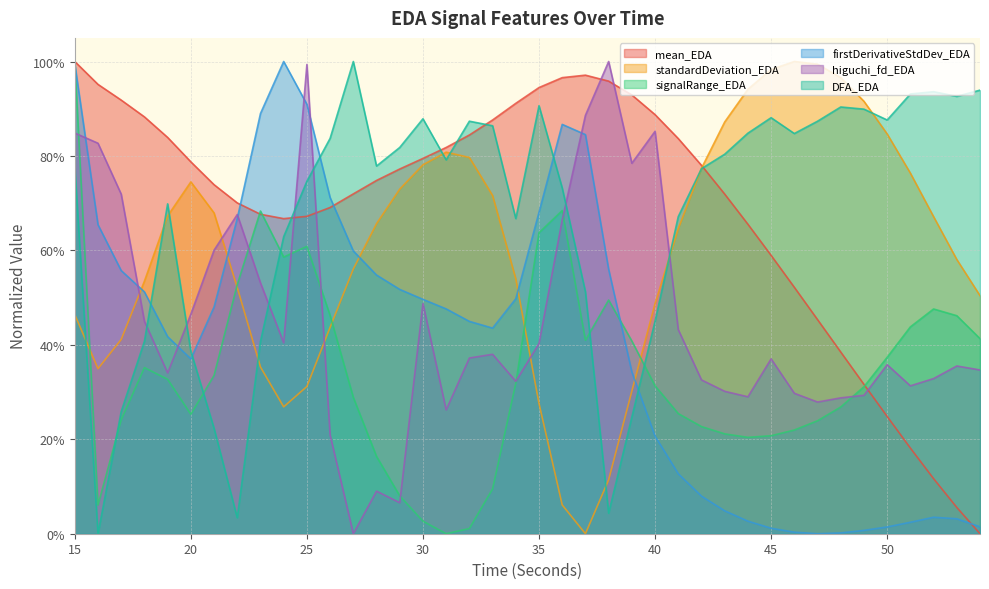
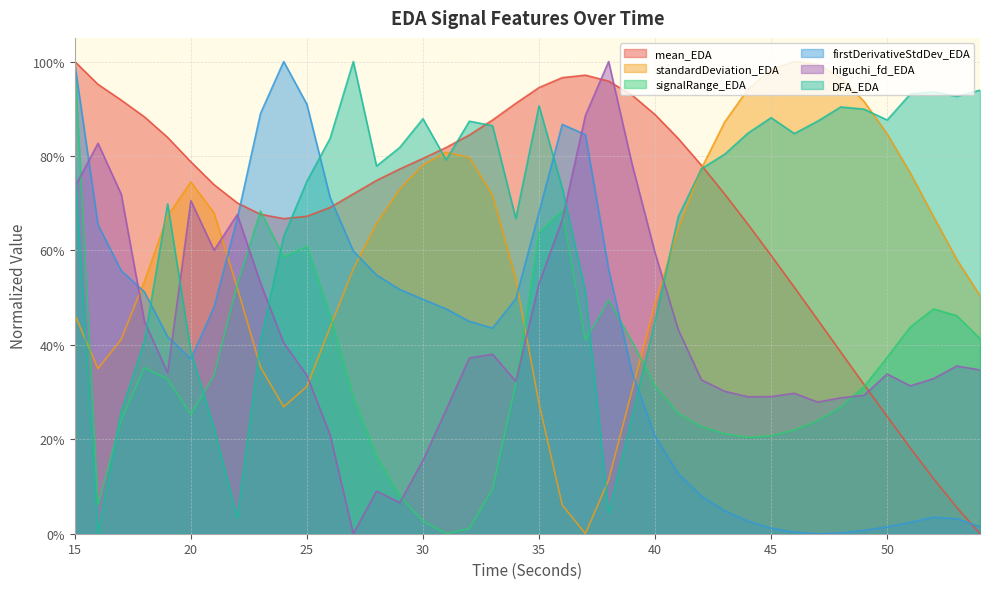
  {
    "mean_EDA": {
      "20": "79%",
      "25": "67%",
      "30": "79%",
      "35": "94%",
      "40": "89%",
      "45": "59%",
      "50": "25%"
    },
    "standardDeviation_EDA": {
      "15": "46%",
      "20": "75%",
      "25": "31%",
      "30": "78%",
      "35": "28%",
      "40": "49%",
      "50": "85%"
    },
    "higuchi_fd_EDA": {
-     "15": "85%",
-     "20": "46%",
-     "25": "99%",
-     "30": "49%",
-     "35": "40%",
-     "40": "85%",
-     "45": "37%",
-     "50": "36%"
+     "15": "73%",
+     "20": "71%",
+     "25": "34%",
+     "30": "15%",
+     "35": "53%",
+     "40": "59%",
+     "45": "29%",
+     "50": "34%"
    }
  }
